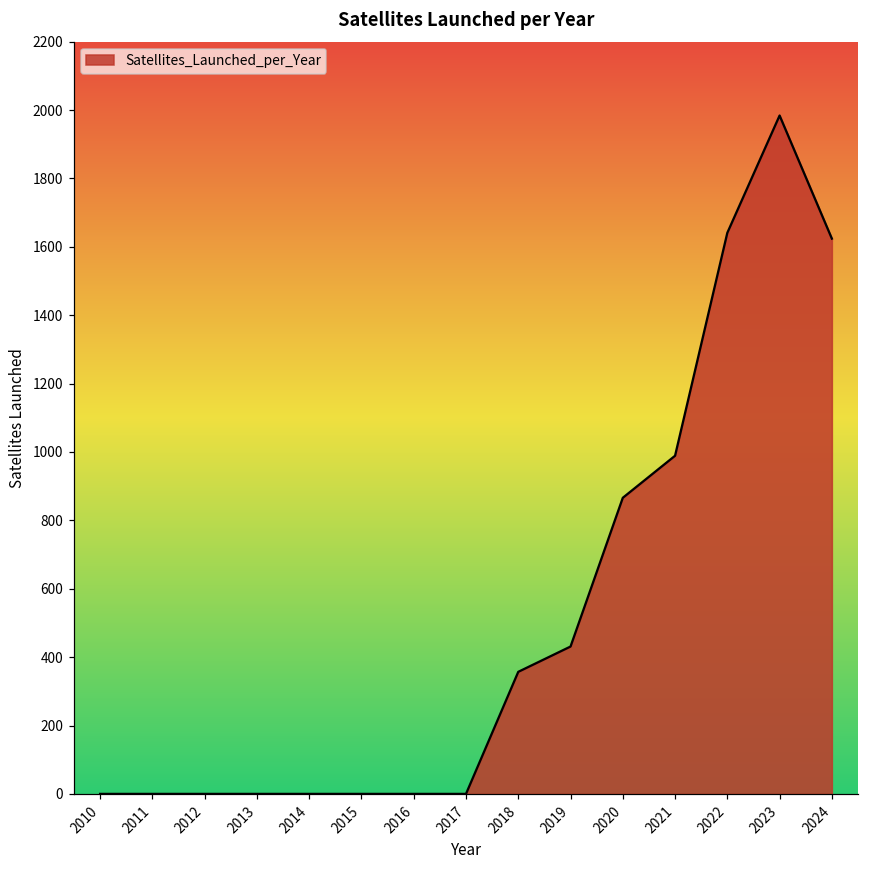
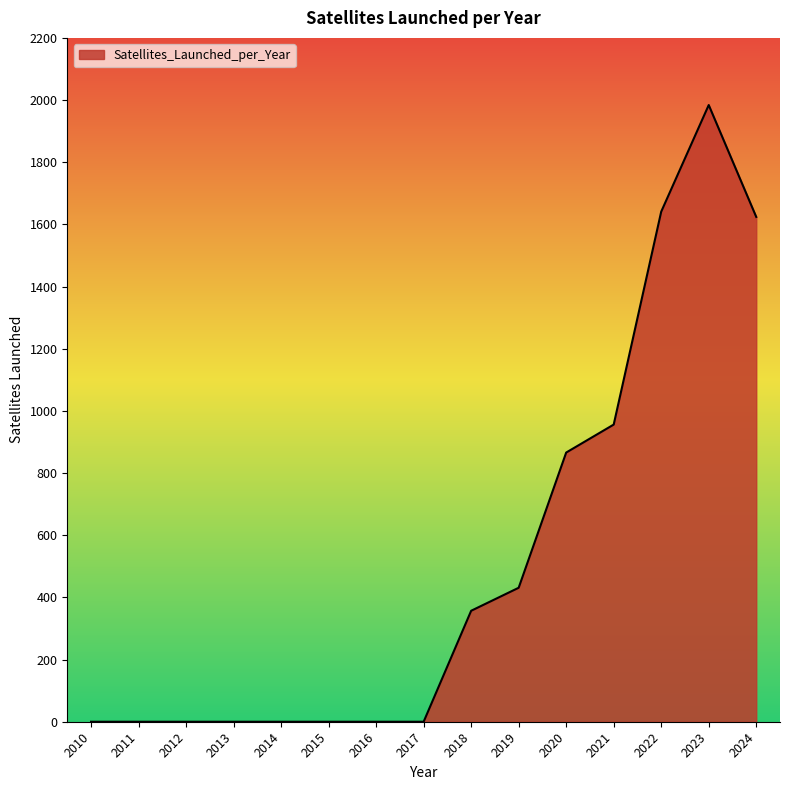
  {
    "2010": 0,
    "2011": 0,
    "2012": 0,
    "2013": 0,
    "2014": 0,
    "2015": 0,
    "2016": 0,
    "2017": 0,
    "2018": 360,
    "2019": 430,
    "2020": 870,
-   "2021": 990,
+   "2021": 960,
    "2022": 1640,
    "2023": 1980,
    "2024": 1620
  }
